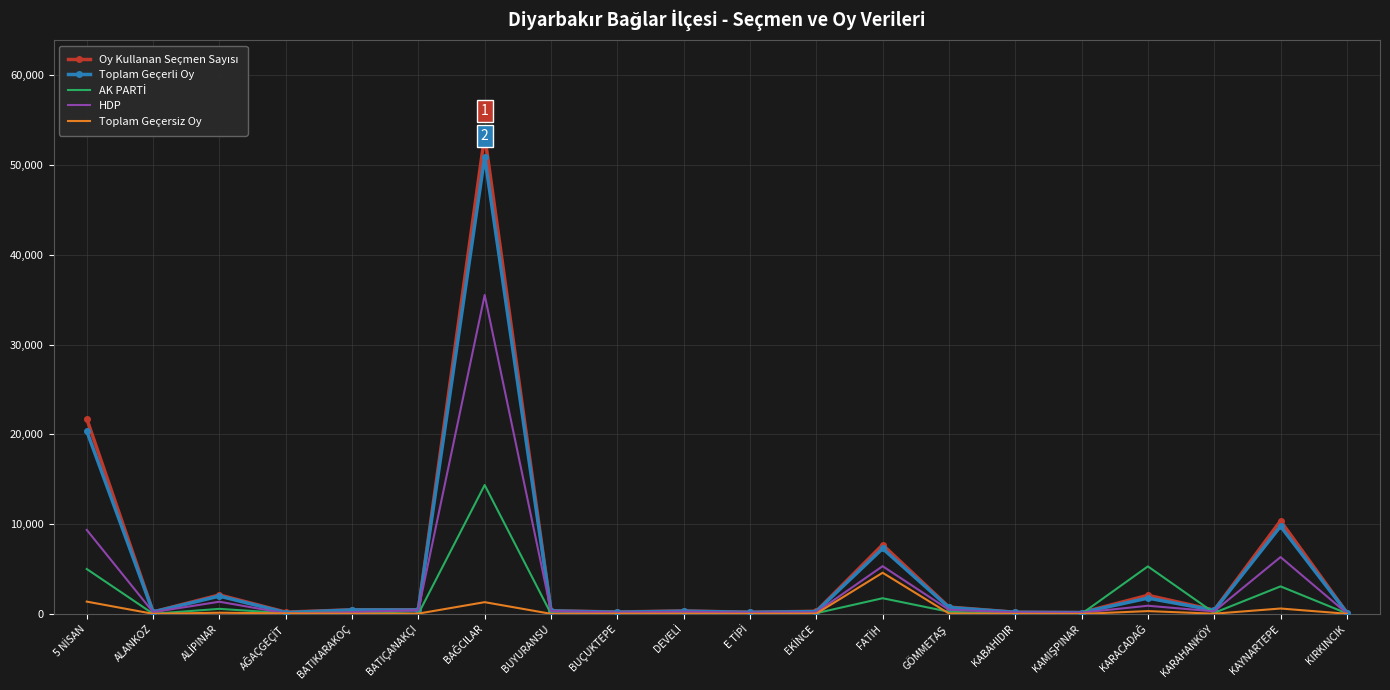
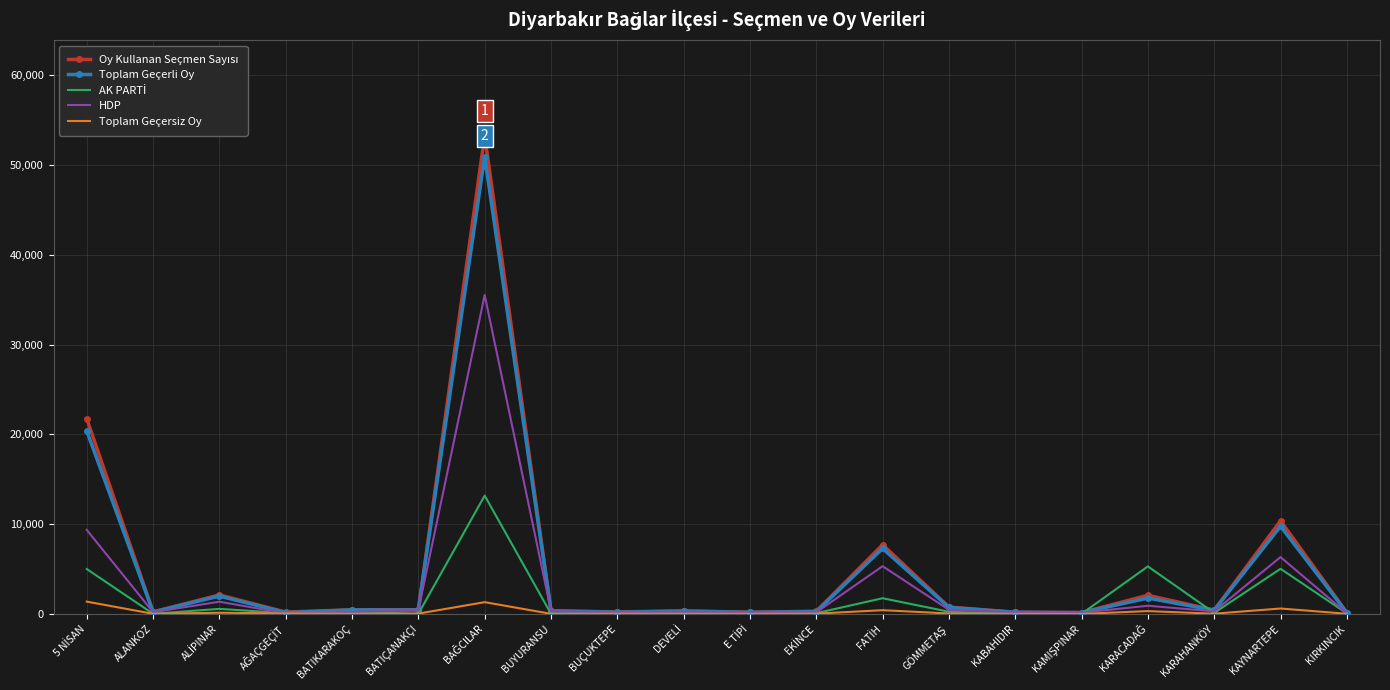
  {
    "Oy Kullanan Seçmen Sayısı": {
      "5 NİSAN": "22,000",
      "FATİH": "8,000",
      "KARACADAĞ": "2,000",
      "KAYNARTEPE": "10,000"
    },
    "Toplam Geçerli Oy": {
      "5 NİSAN": "20,000",
      "BAĞCILAR": "51,000",
      "FATİH": "7,000",
      "KARACADAĞ": "2,000",
      "KAYNARTEPE": "10,000"
    },
    "AK PARTİ": {
      "5 NİSAN": "5,000",
      "ALİPINAR": "1,000",
-     "BAĞCILAR": "14,000",
+     "BAĞCILAR": "13,000",
      "FATİH": "2,000",
      "KARACADAĞ": "5,000",
-     "KAYNARTEPE": "3,000"
+     "KAYNARTEPE": "5,000"
    },
    "HDP": {
      "5 NİSAN": "9,000",
      "ALİPINAR": "1,000",
      "BAĞCILAR": "36,000",
      "FATİH": "5,000",
      "KARACADAĞ": "1,000",
      "KAYNARTEPE": "6,000"
    },
    "Toplam Geçersiz Oy": {
      "5 NİSAN": "1,000",
      "ALİPINAR": "0",
      "BAĞCILAR": "1,000",
-     "FATİH": "5,000",
+     "FATİH": "0",
      "KARACADAĞ": "0",
      "KAYNARTEPE": "1,000"
    }
  }
